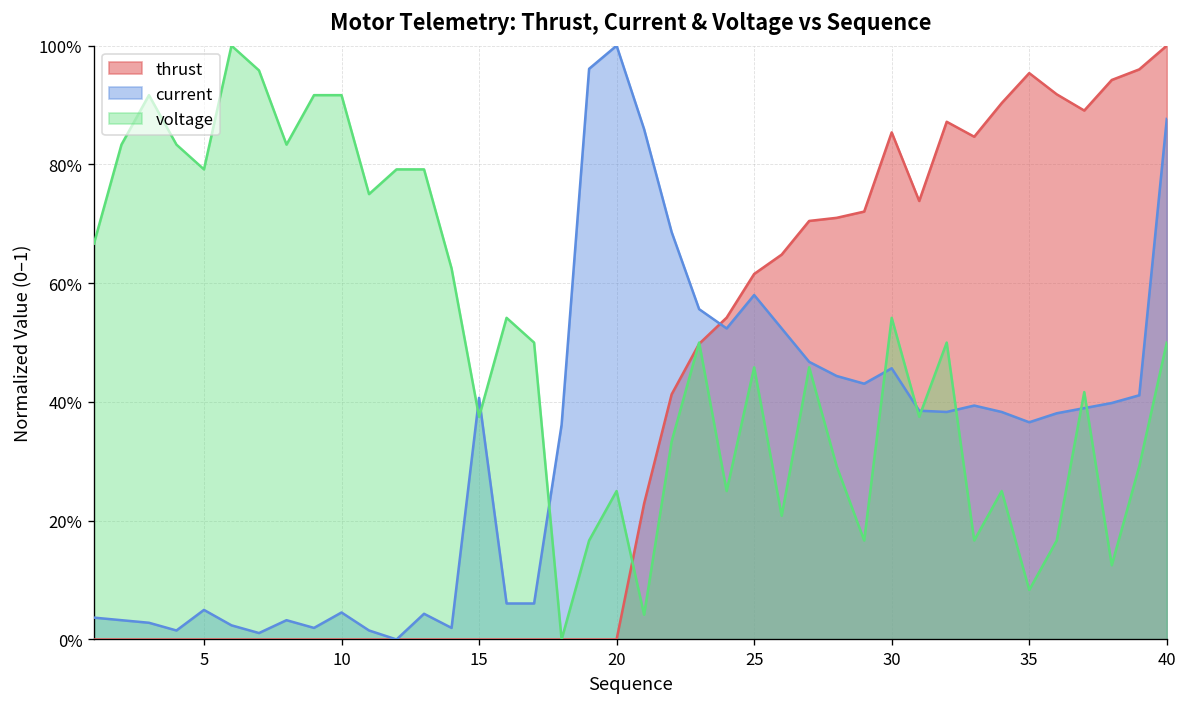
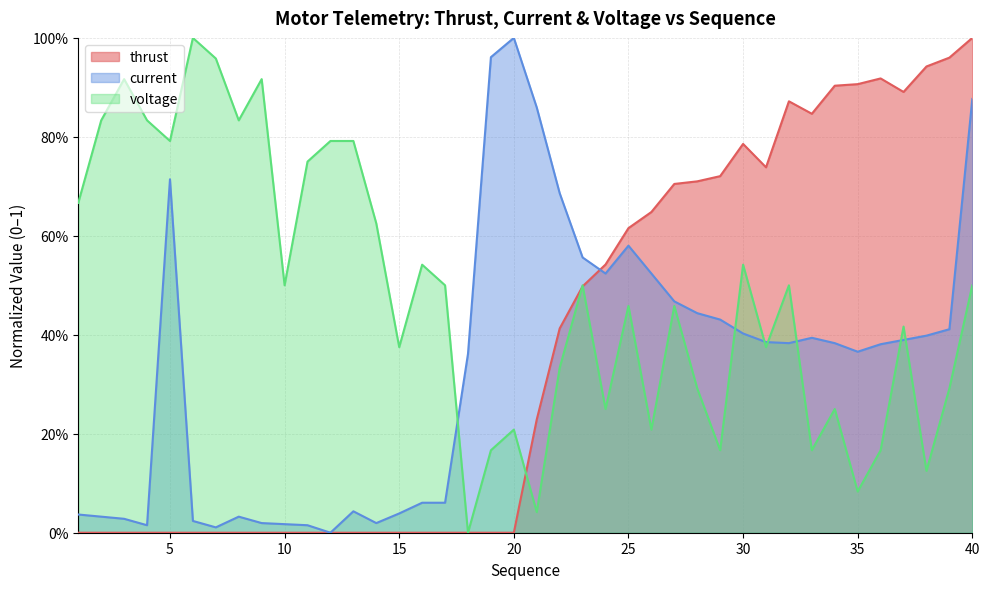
  {
    "thrust": {
      "5": "0%",
      "10": "0%",
      "15": "0%",
      "20": "0%",
      "25": "62%",
-     "30": "85%",
-     "35": "95%",
+     "30": "79%",
+     "35": "91%",
      "40": "100%"
    },
    "current": {
-     "5": "5%",
-     "10": "5%",
-     "15": "41%",
+     "5": "71%",
+     "10": "2%",
+     "15": "4%",
      "20": "100%",
      "25": "58%",
-     "30": "46%",
+     "30": "40%",
      "35": "37%",
      "40": "88%"
    },
    "voltage": {
      "5": "79%",
-     "10": "92%",
+     "10": "50%",
      "15": "37%",
-     "20": "25%",
+     "20": "21%",
      "25": "46%",
      "30": "54%",
      "35": "8%",
      "40": "50%"
    }
  }
